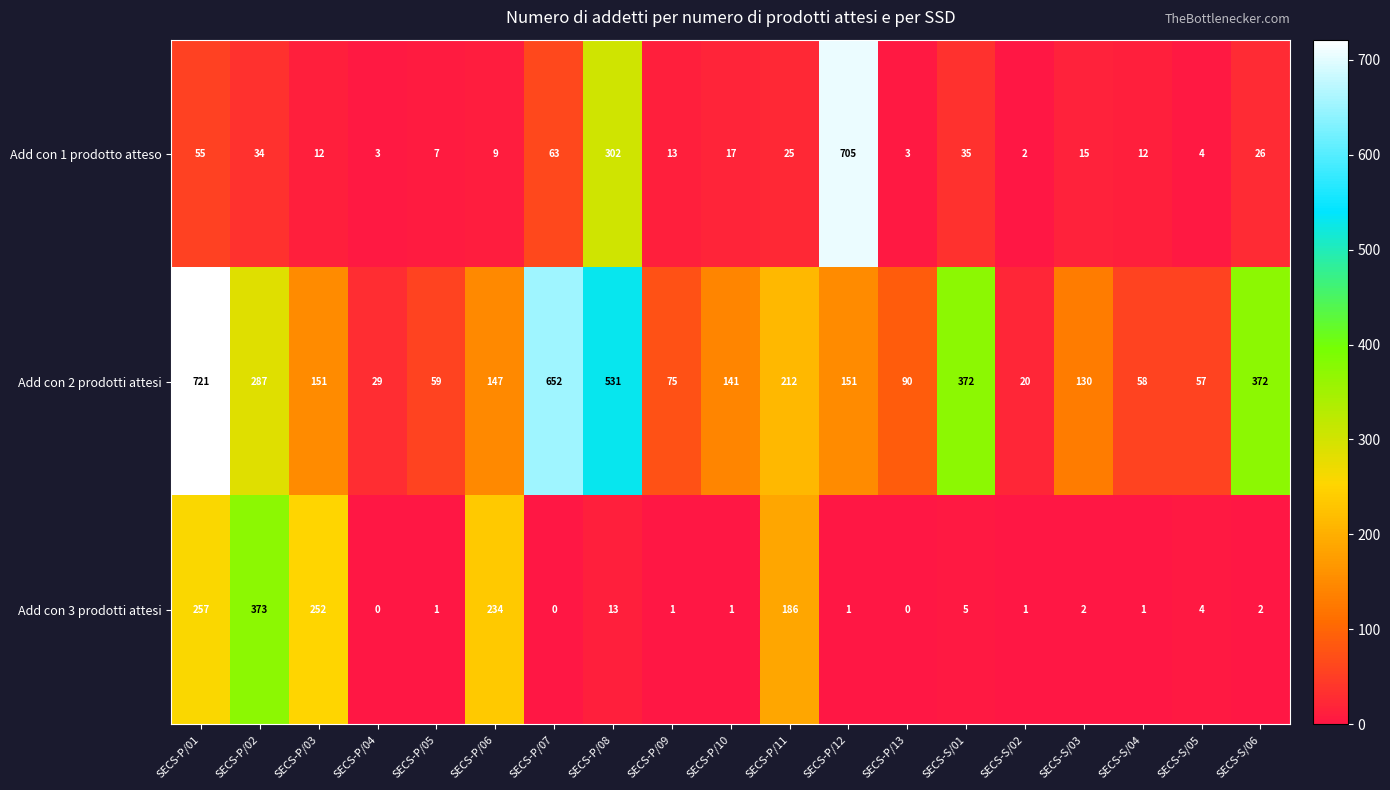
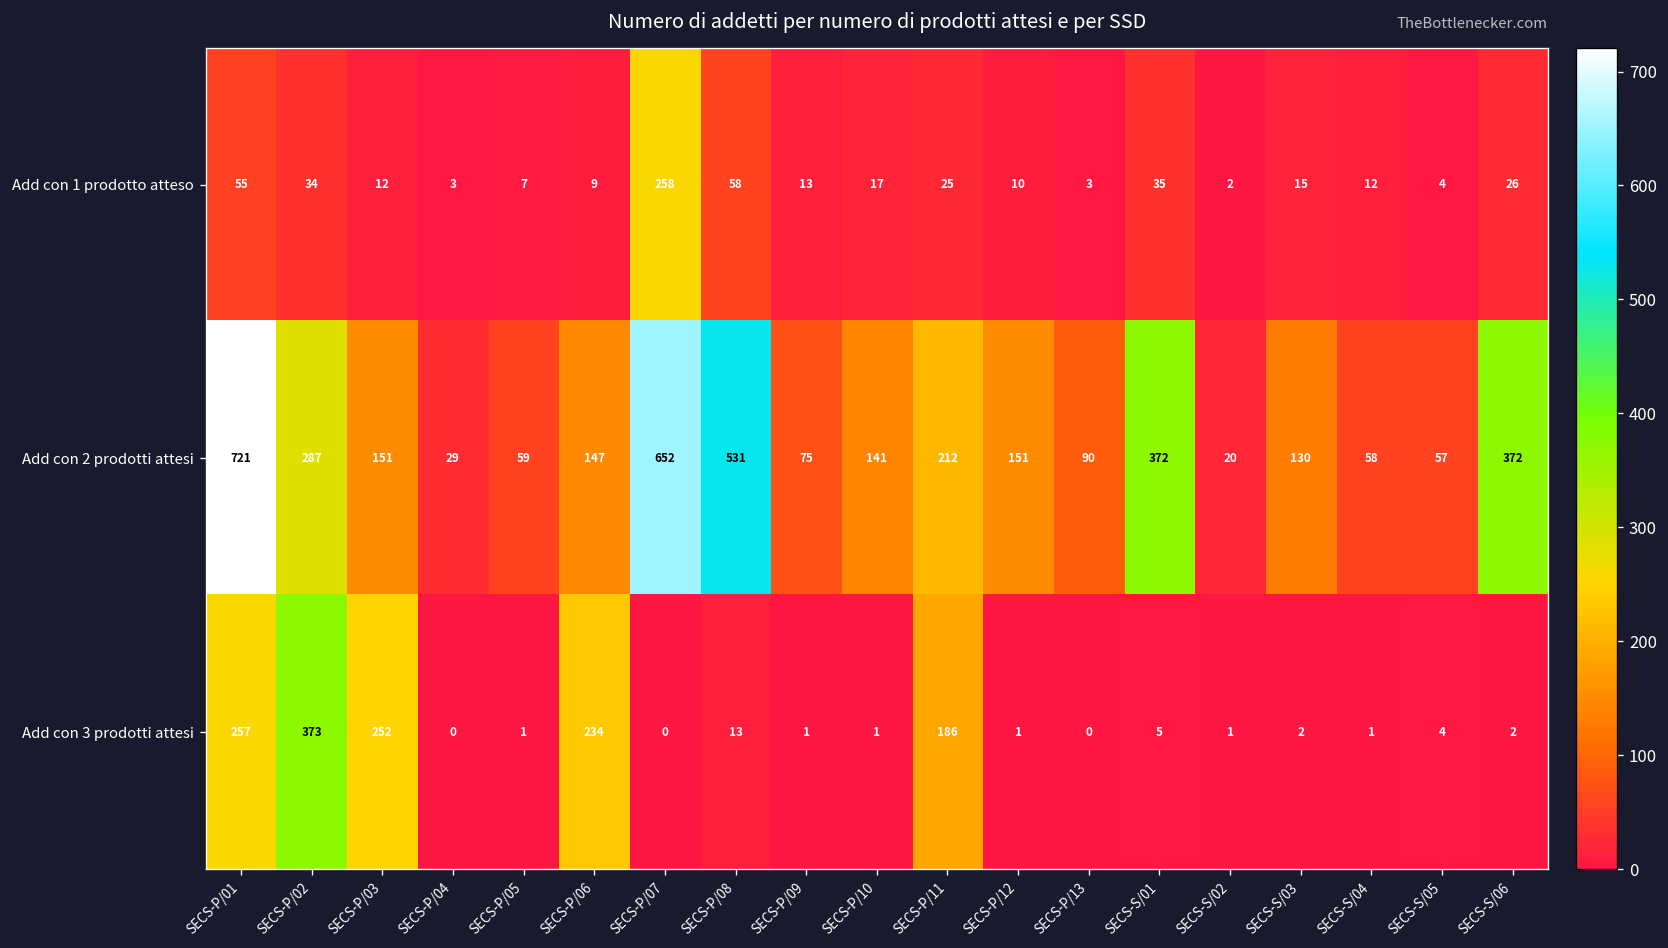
  {
    "Add con 1 prodotto atteso": {
      "SECS-P/01": 55,
      "SECS-P/02": 34,
      "SECS-P/03": 12,
      "SECS-P/04": 3,
      "SECS-P/05": 7,
      "SECS-P/06": 9,
-     "SECS-P/07": 63,
-     "SECS-P/08": 302,
+     "SECS-P/07": 258,
+     "SECS-P/08": 58,
      "SECS-P/09": 13,
      "SECS-P/10": 17,
      "SECS-P/11": 25,
-     "SECS-P/12": 705,
+     "SECS-P/12": 10,
      "SECS-P/13": 3,
      "SECS-S/01": 35,
      "SECS-S/02": 2,
      "SECS-S/03": 15,
      "SECS-S/04": 12,
      "SECS-S/05": 4,
      "SECS-S/06": 26
    },
    "Add con 2 prodotti attesi": {
      "SECS-P/01": 721,
      "SECS-P/02": 287,
      "SECS-P/03": 151,
      "SECS-P/04": 29,
      "SECS-P/05": 59,
      "SECS-P/06": 147,
      "SECS-P/07": 652,
      "SECS-P/08": 531,
      "SECS-P/09": 75,
      "SECS-P/10": 141,
      "SECS-P/11": 212,
      "SECS-P/12": 151,
      "SECS-P/13": 90,
      "SECS-S/01": 372,
      "SECS-S/02": 20,
      "SECS-S/03": 130,
      "SECS-S/04": 58,
      "SECS-S/05": 57,
      "SECS-S/06": 372
    },
    "Add con 3 prodotti attesi": {
      "SECS-P/01": 257,
      "SECS-P/02": 373,
      "SECS-P/03": 252,
      "SECS-P/04": 0,
      "SECS-P/05": 1,
      "SECS-P/06": 234,
      "SECS-P/07": 0,
      "SECS-P/08": 13,
      "SECS-P/09": 1,
      "SECS-P/10": 1,
      "SECS-P/11": 186,
      "SECS-P/12": 1,
      "SECS-P/13": 0,
      "SECS-S/01": 5,
      "SECS-S/02": 1,
      "SECS-S/03": 2,
      "SECS-S/04": 1,
      "SECS-S/05": 4,
      "SECS-S/06": 2
    }
  }
